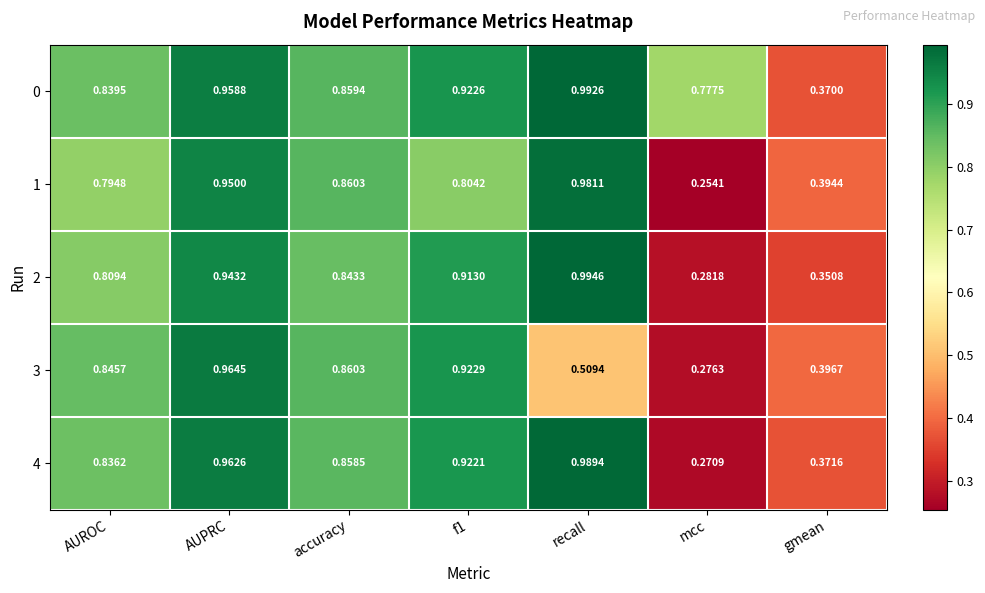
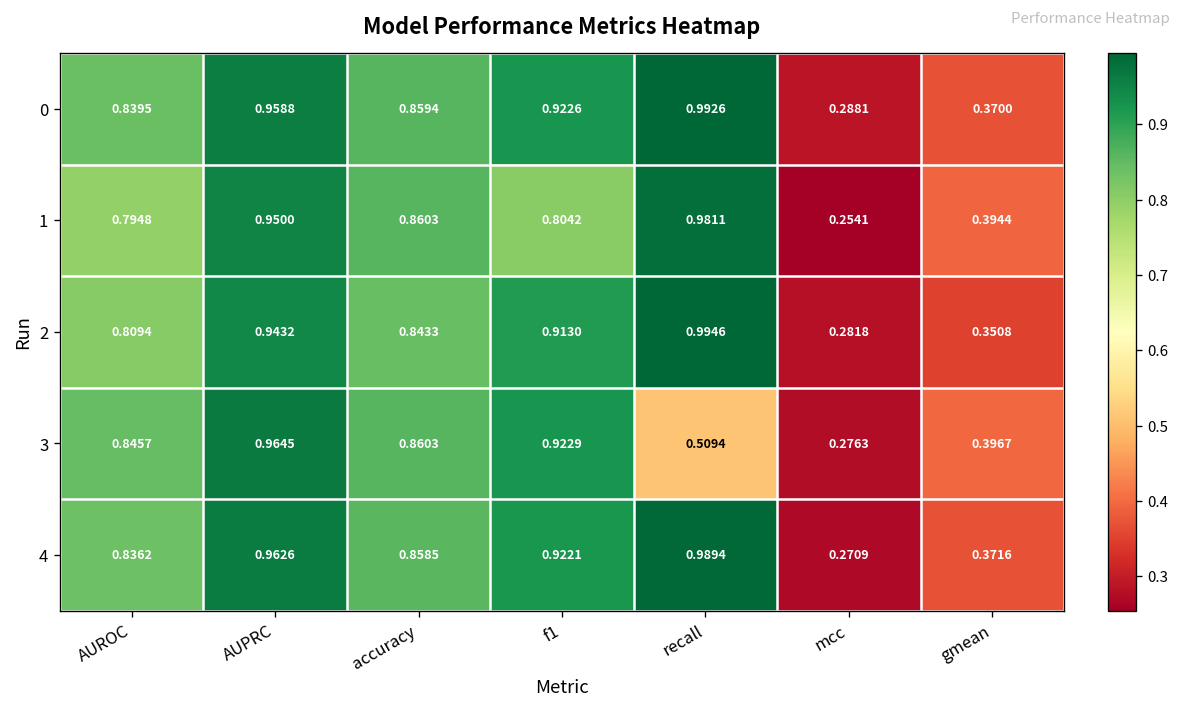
  {
    "0": {
      "AUROC": 0.8395,
      "AUPRC": 0.9588,
      "accuracy": 0.8594,
      "f1": 0.9226,
      "recall": 0.9926,
-     "mcc": 0.7775,
+     "mcc": 0.2881,
      "gmean": 0.3700
    },
    "1": {
      "AUROC": 0.7948,
      "AUPRC": 0.9500,
      "accuracy": 0.8603,
      "f1": 0.8042,
      "recall": 0.9811,
      "mcc": 0.2541,
      "gmean": 0.3944
    },
    "2": {
      "AUROC": 0.8094,
      "AUPRC": 0.9432,
      "accuracy": 0.8433,
      "f1": 0.9130,
      "recall": 0.9946,
      "mcc": 0.2818,
      "gmean": 0.3508
    },
    "3": {
      "AUROC": 0.8457,
      "AUPRC": 0.9645,
      "accuracy": 0.8603,
      "f1": 0.9229,
      "recall": 0.5094,
      "mcc": 0.2763,
      "gmean": 0.3967
    },
    "4": {
      "AUROC": 0.8362,
      "AUPRC": 0.9626,
      "accuracy": 0.8585,
      "f1": 0.9221,
      "recall": 0.9894,
      "mcc": 0.2709,
      "gmean": 0.3716
    }
  }
